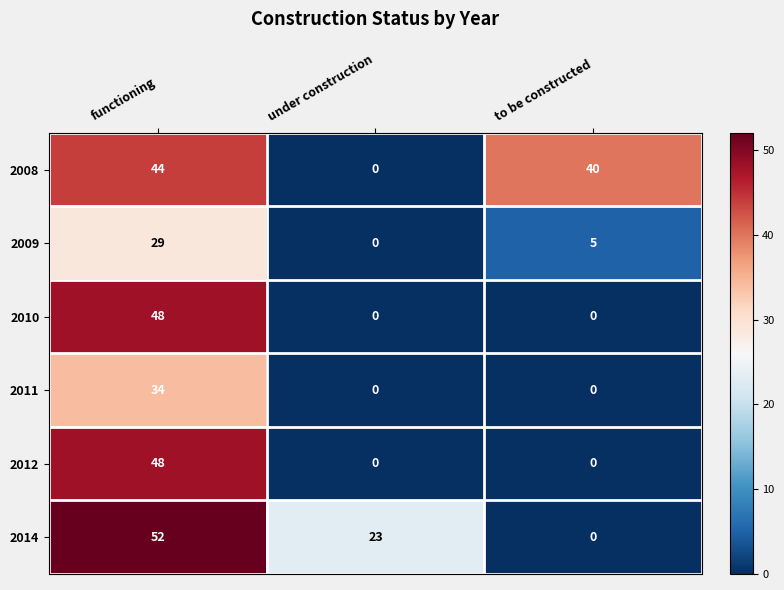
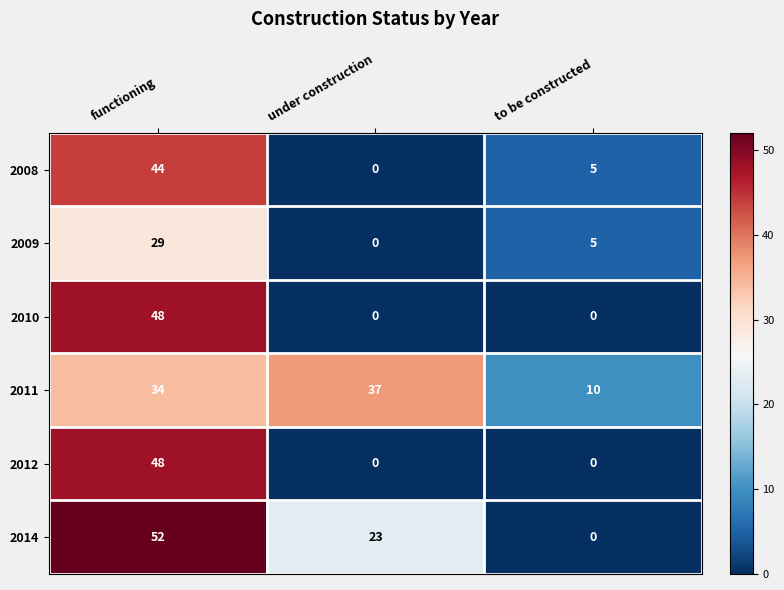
  {
    "2008": {
      "functioning": 44,
      "under construction": 0,
-     "to be constructed": 40
+     "to be constructed": 5
    },
    "2009": {
      "functioning": 29,
      "under construction": 0,
      "to be constructed": 5
    },
    "2010": {
      "functioning": 48,
      "under construction": 0,
      "to be constructed": 0
    },
    "2011": {
      "functioning": 34,
-     "under construction": 0,
-     "to be constructed": 0
+     "under construction": 37,
+     "to be constructed": 10
    },
    "2012": {
      "functioning": 48,
      "under construction": 0,
      "to be constructed": 0
    },
    "2014": {
      "functioning": 52,
      "under construction": 23,
      "to be constructed": 0
    }
  }
